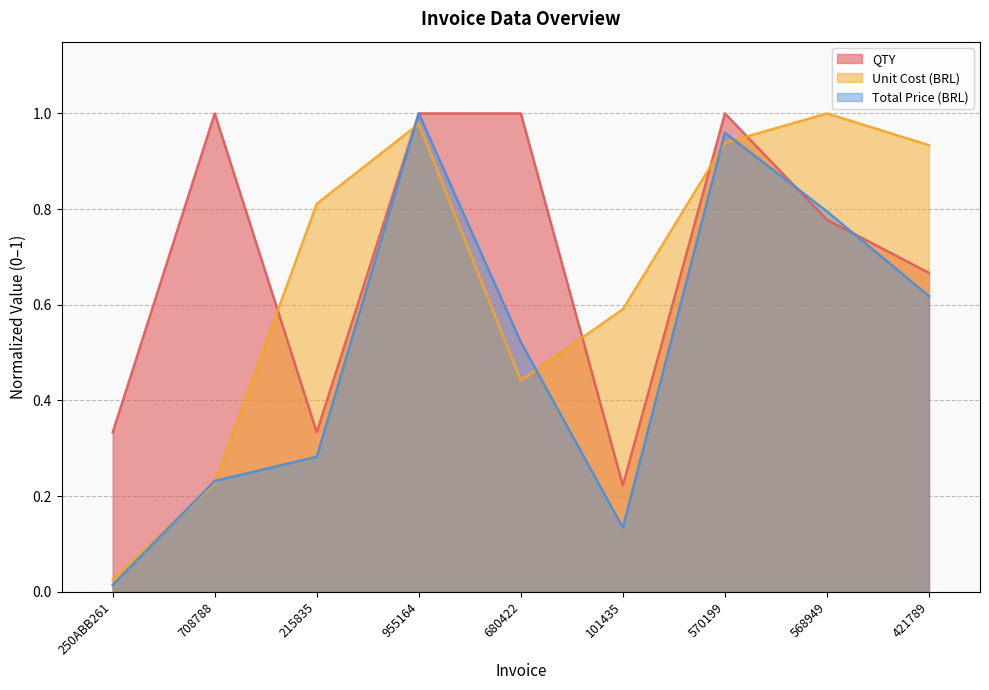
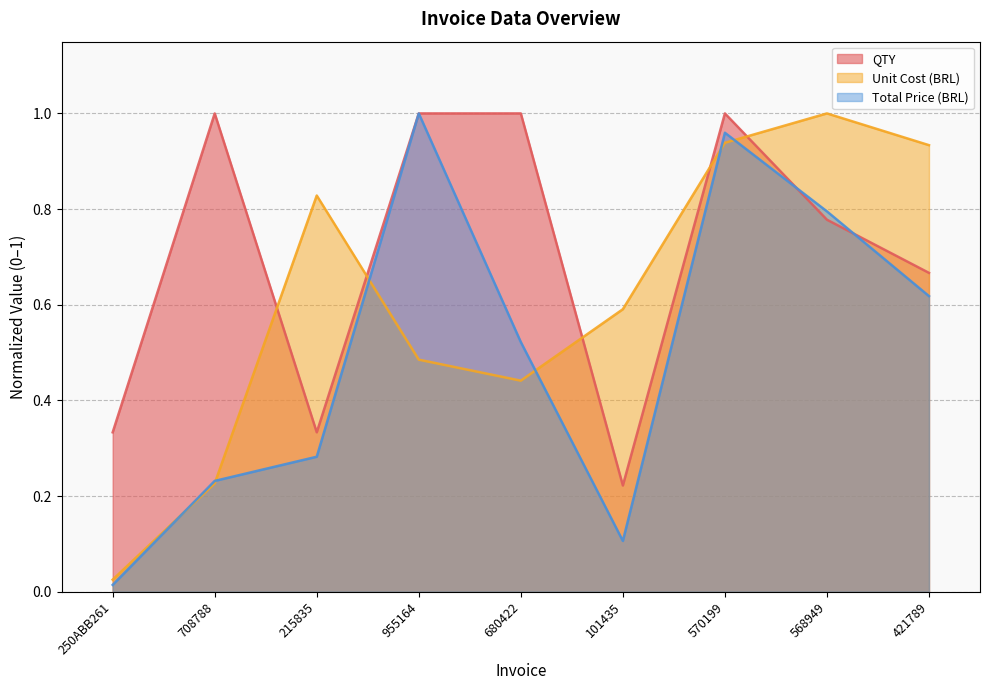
  {
    "QTY": {
      "250ABB261": 0.33,
      "708788": 1.00,
      "215835": 0.33,
      "680422": 1.00,
      "101435": 0.22,
      "570199": 1.00,
      "568949": 0.78,
      "421789": 0.67
    },
    "Unit Cost (BRL)": {
      "250ABB261": 0.03,
-     "215835": 0.81,
-     "955164": 0.98,
+     "215835": 0.83,
+     "955164": 0.49,
      "680422": 0.44,
      "101435": 0.59,
      "570199": 0.94,
      "568949": 1.00,
      "421789": 0.93
    },
    "Total Price (BRL)": {
      "250ABB261": 0.01,
      "215835": 0.28,
      "680422": 0.52,
-     "101435": 0.13,
+     "101435": 0.11,
      "570199": 0.96,
      "568949": 0.80,
      "421789": 0.62
    }
  }
